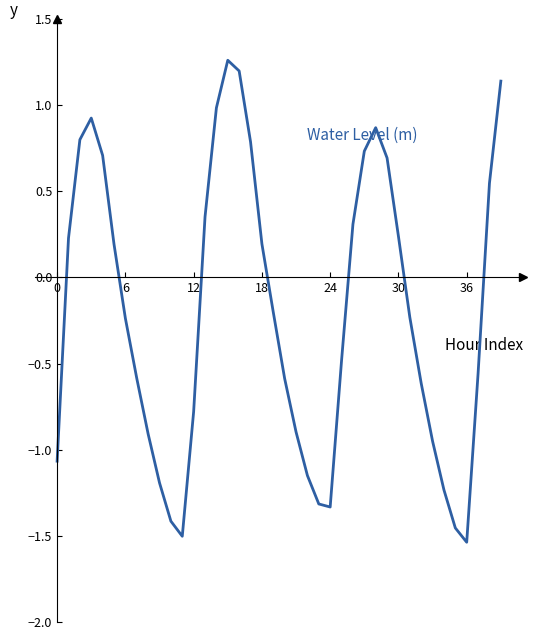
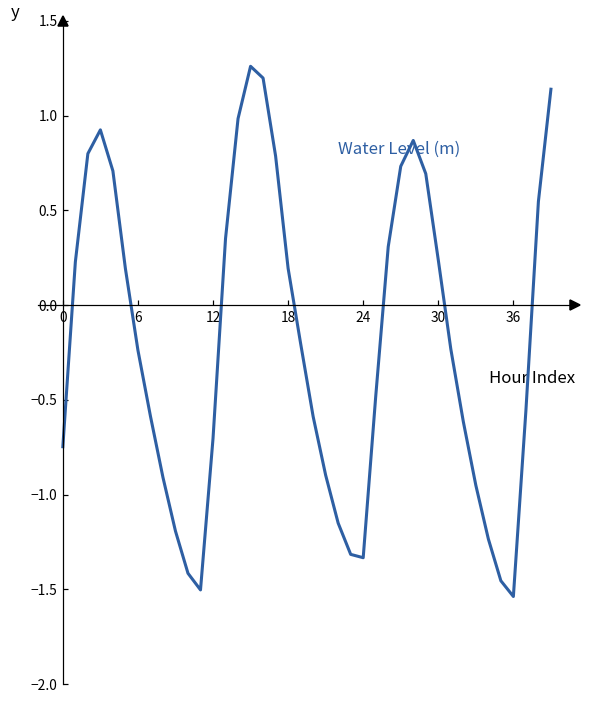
  {
-   "0": -1.07,
+   "0": -0.75,
    "6": -0.24,
-   "12": -0.78,
+   "12": -0.70,
    "18": 0.19,
    "24": -1.33,
    "30": 0.24,
    "36": -1.54
  }
